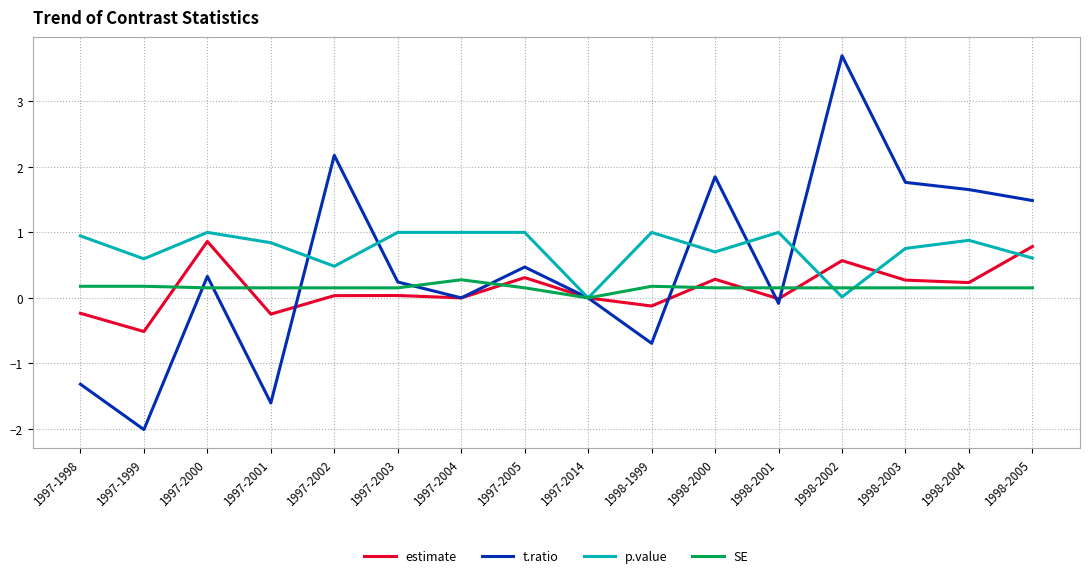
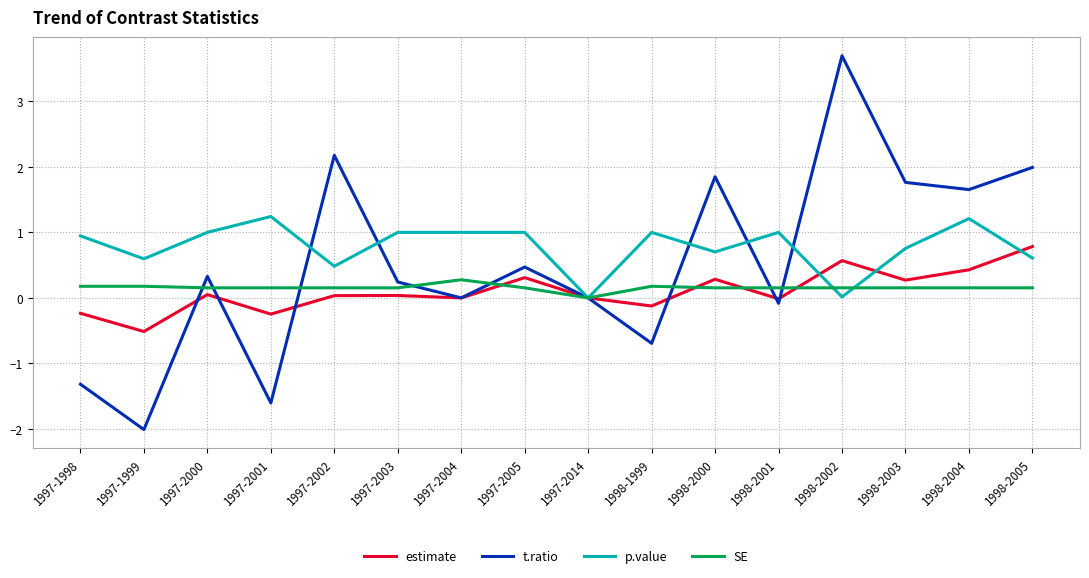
  {
    "estimate": {
      "1997-1998": -0.2,
      "1997-1999": -0.5,
-     "1997-2000": 0.9,
+     "1997-2000": 0.1,
      "1997-2001": -0.2,
      "1997-2002": 0.0,
      "1997-2003": 0.0,
      "1997-2005": 0.3,
      "1998-1999": -0.1,
      "1998-2000": 0.3,
      "1998-2001": 0.0,
      "1998-2002": 0.6,
      "1998-2003": 0.3,
-     "1998-2004": 0.2,
+     "1998-2004": 0.4,
      "1998-2005": 0.8
    },
    "t.ratio": {
      "1997-1998": -1.3,
      "1997-1999": -2.0,
      "1997-2000": 0.3,
      "1997-2001": -1.6,
      "1997-2002": 2.2,
      "1997-2003": 0.2,
      "1997-2005": 0.5,
      "1998-1999": -0.7,
      "1998-2000": 1.8,
      "1998-2001": -0.1,
      "1998-2002": 3.7,
      "1998-2003": 1.8,
      "1998-2004": 1.7,
-     "1998-2005": 1.5
+     "1998-2005": 2.0
    },
    "p.value": {
      "1997-1998": 0.9,
      "1997-1999": 0.6,
      "1997-2000": 1.0,
-     "1997-2001": 0.8,
+     "1997-2001": 1.2,
      "1997-2002": 0.5,
      "1997-2003": 1.0,
      "1997-2004": 1.0,
      "1997-2005": 1.0,
      "1998-1999": 1.0,
      "1998-2000": 0.7,
      "1998-2001": 1.0,
      "1998-2002": 0.0,
      "1998-2003": 0.8,
-     "1998-2004": 0.9,
+     "1998-2004": 1.2,
      "1998-2005": 0.6
    },
    "SE": {
      "1997-1998": 0.2,
      "1997-1999": 0.2,
      "1997-2000": 0.2,
      "1997-2001": 0.2,
      "1997-2002": 0.2,
      "1997-2003": 0.2,
      "1997-2004": 0.3,
      "1997-2005": 0.2,
      "1998-1999": 0.2,
      "1998-2000": 0.2,
      "1998-2001": 0.2,
      "1998-2002": 0.2,
      "1998-2003": 0.2,
      "1998-2004": 0.2,
      "1998-2005": 0.2
    }
  }
